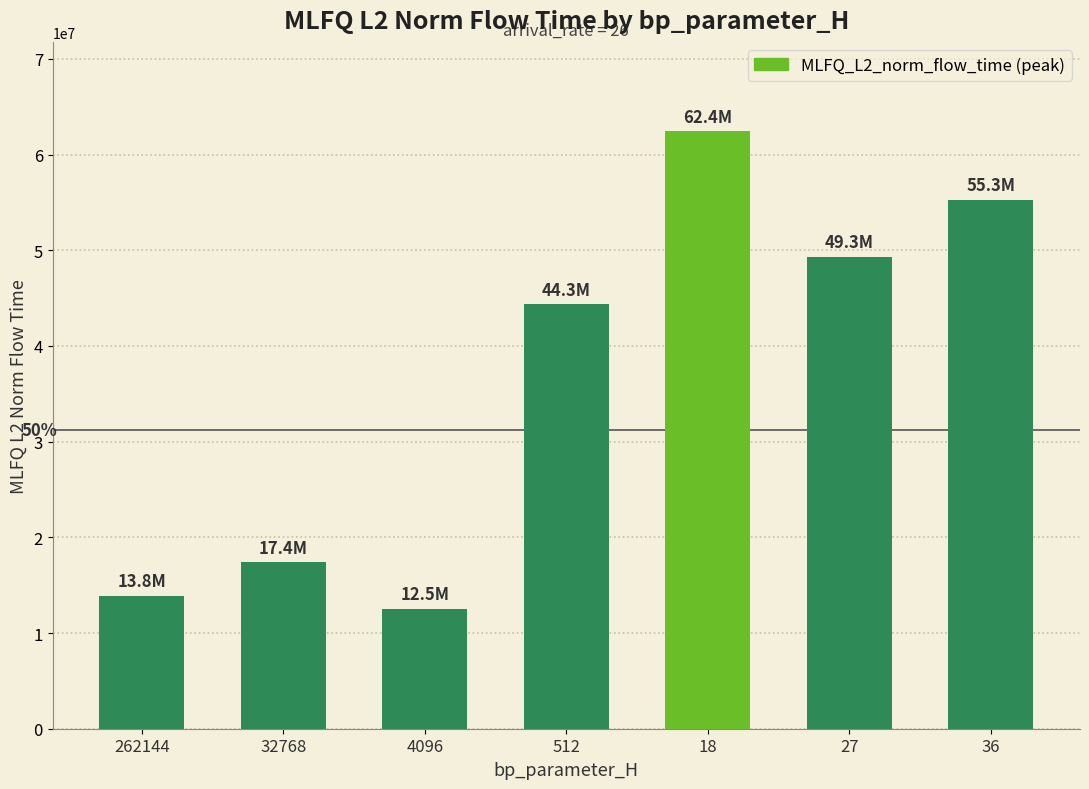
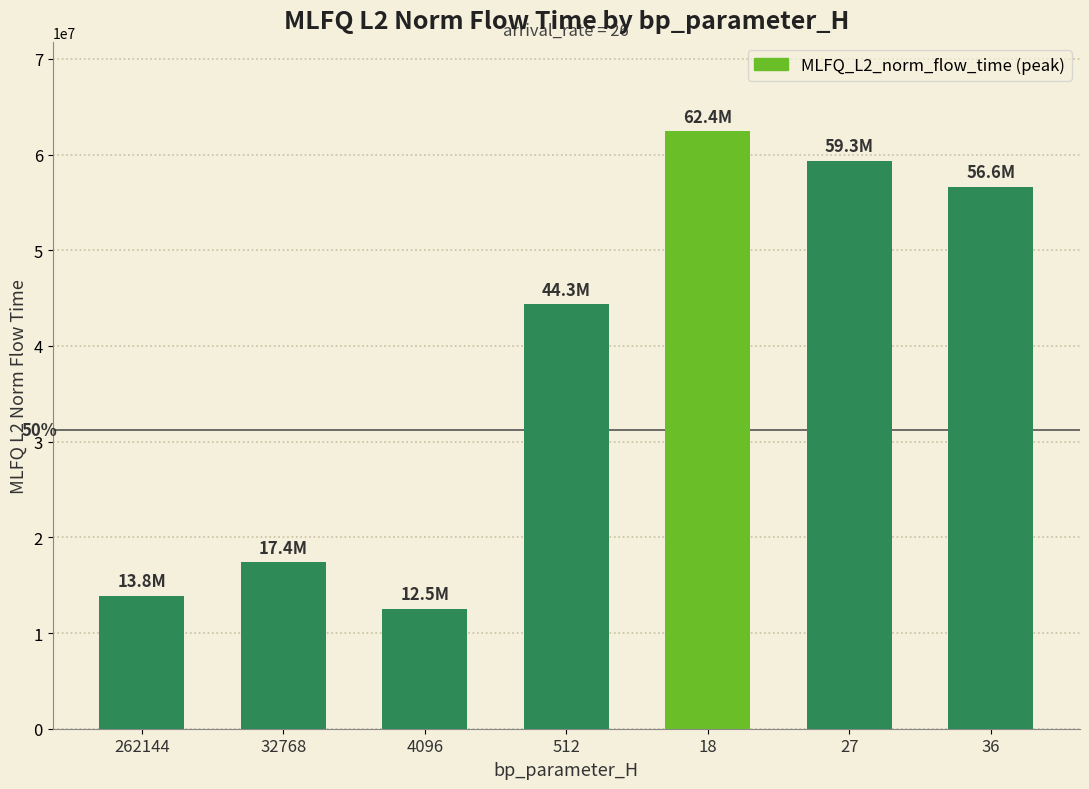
  {
    "262144": "13.8M",
    "32768": "17.4M",
    "4096": "12.5M",
    "512": "44.3M",
    "18": "62.4M",
-   "27": "49.3M",
-   "36": "55.3M"
+   "27": "59.3M",
+   "36": "56.6M"
  }
